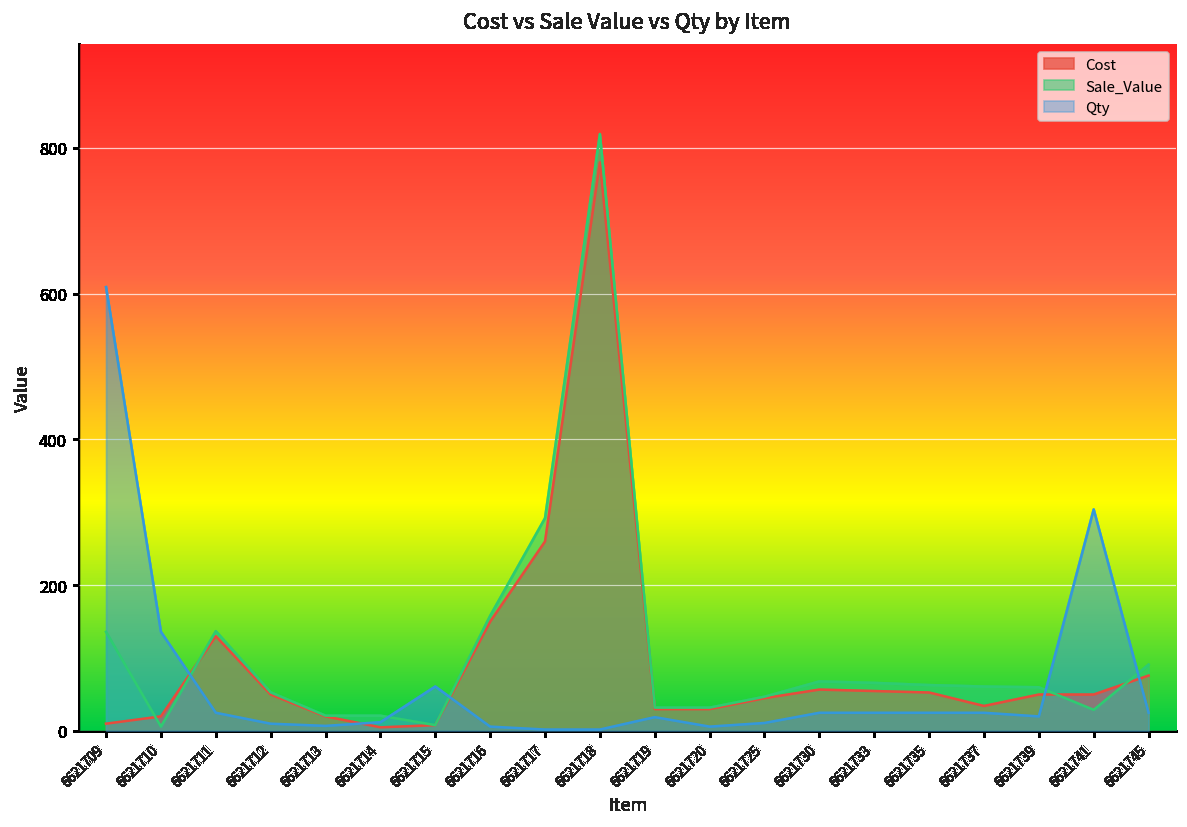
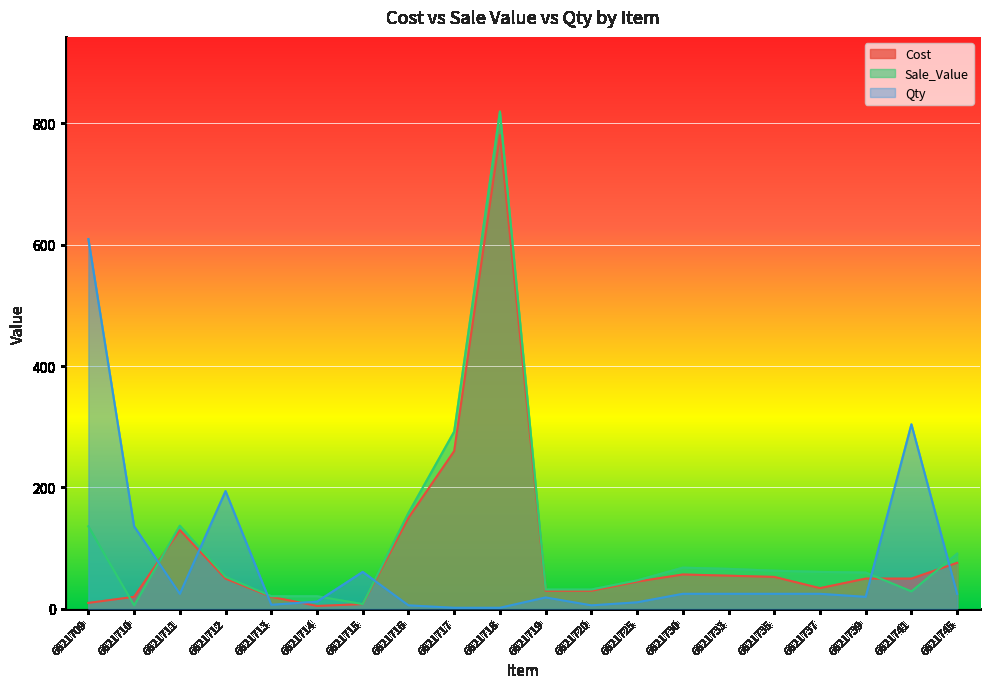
  {
    "Cost": {
      "6621709": 10,
      "6621710": 20,
      "6621711": 130,
      "6621714": 10,
      "6621716": 150,
      "6621717": 260,
      "6621718": 780,
      "6621730": 60,
      "6621733": 50,
      "6621735": 50,
      "6621737": 30,
      "6621739": 50,
      "6621741": 50,
      "6621745": 80
    },
    "Sale_Value": {
      "6621709": 140,
      "6621710": 10,
      "6621711": 140,
      "6621714": 20,
      "6621716": 160,
      "6621717": 290,
      "6621718": 820,
      "6621730": 70,
      "6621733": 70,
      "6621735": 60,
      "6621737": 60,
      "6621739": 60,
      "6621741": 30,
      "6621745": 90
    },
    "Qty": {
      "6621709": 610,
      "6621710": 140,
      "6621711": 30,
-     "6621712": 10,
+     "6621712": 190,
      "6621713": 10,
      "6621714": 10,
      "6621715": 60,
      "6621716": 10,
      "6621717": 0,
      "6621718": 0,
      "6621719": 20,
      "6621720": 10,
      "6621725": 10,
      "6621730": 30,
      "6621733": 30,
      "6621735": 30,
      "6621737": 30,
      "6621739": 20,
      "6621741": 300,
      "6621745": 30
    }
  }
